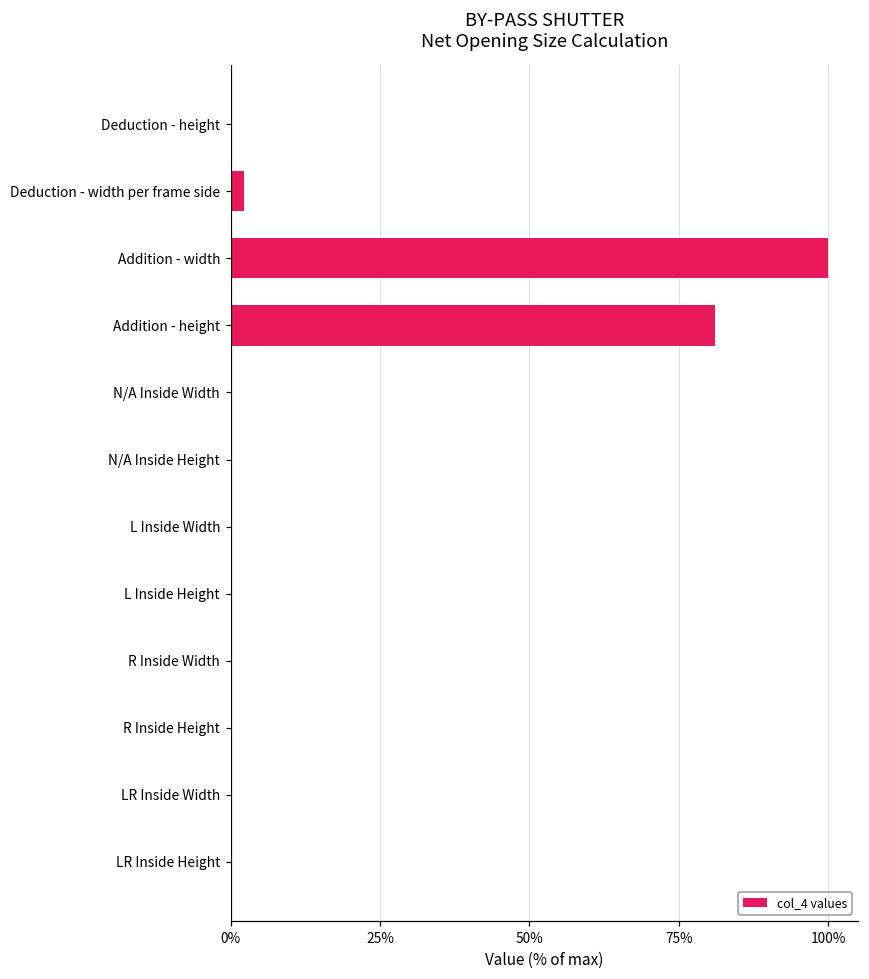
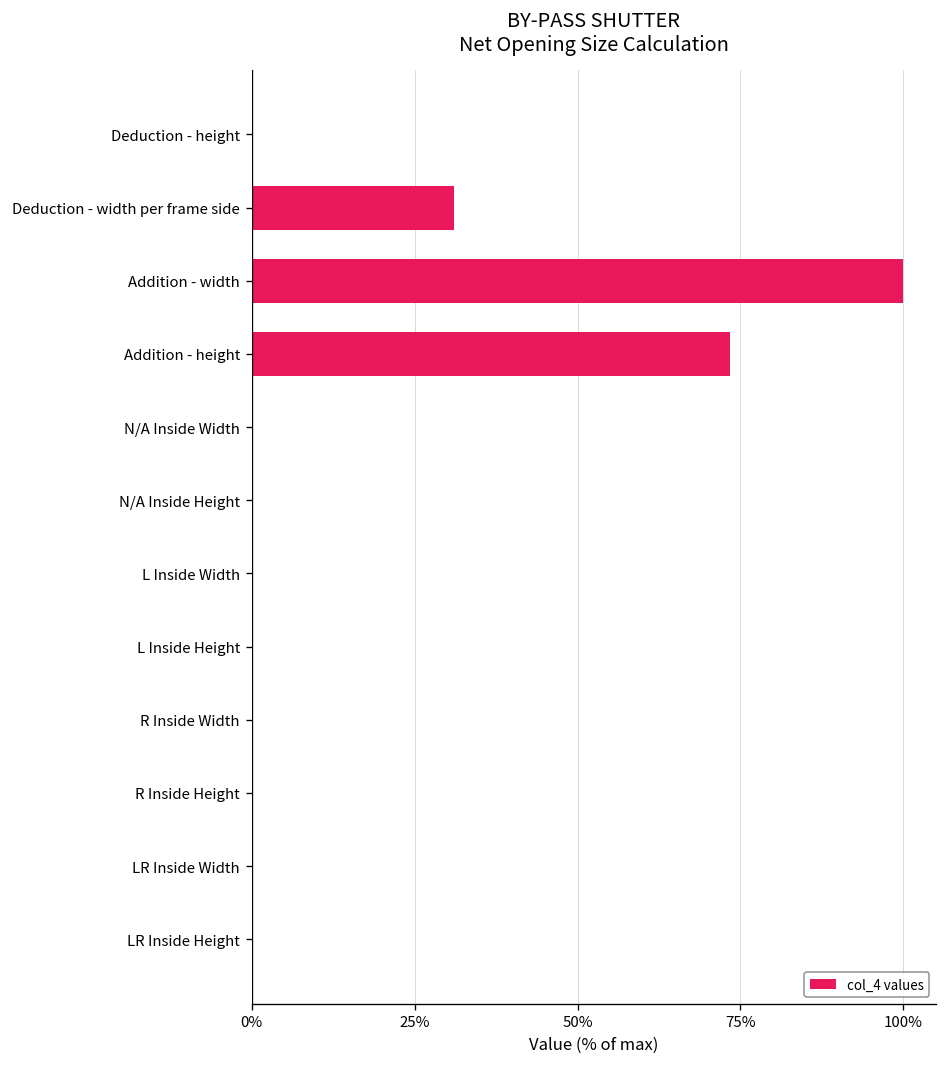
  {
    "Deduction - height": "0%",
-   "Deduction - width per frame side": "2%",
+   "Deduction - width per frame side": "31%",
    "Addition - width": "100%",
-   "Addition - height": "81%",
+   "Addition - height": "73%",
    "N/A Inside Width": "0%",
    "N/A Inside Height": "0%",
    "L Inside Width": "0%",
    "L Inside Height": "0%",
    "R Inside Width": "0%",
    "R Inside Height": "0%",
    "LR Inside Width": "0%",
    "LR Inside Height": "0%"
  }
